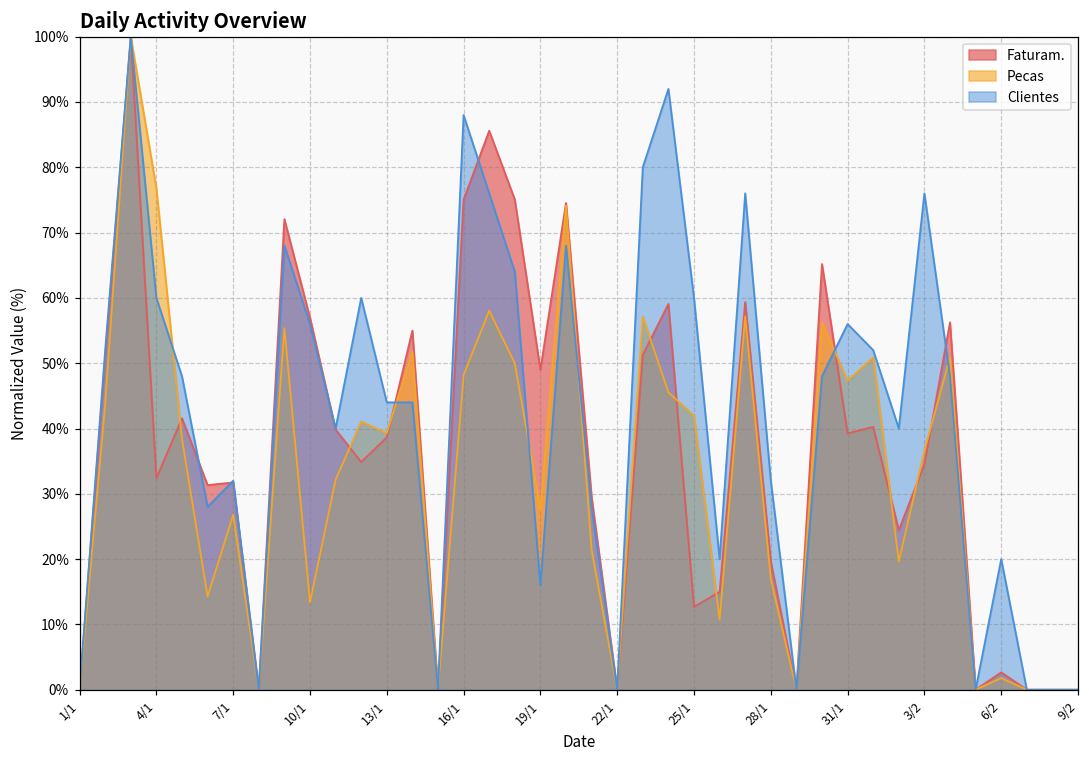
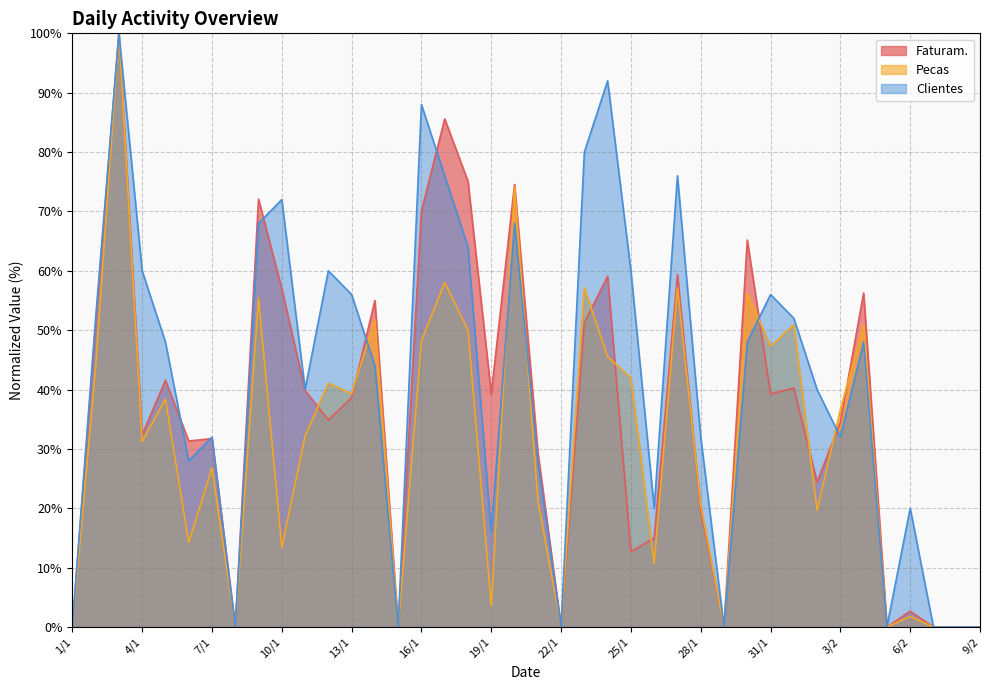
  {
    "Faturam.": {
      "4/1": "32%",
      "10/1": "57%",
      "13/1": "39%",
-     "16/1": "75%",
-     "19/1": "49%",
+     "16/1": "70%",
+     "19/1": "39%",
      "25/1": "13%",
      "28/1": "20%",
      "31/1": "39%",
      "3/2": "35%",
      "6/2": "3%"
    },
    "Pecas": {
-     "4/1": "77%",
+     "4/1": "31%",
      "7/1": "27%",
      "10/1": "13%",
      "13/1": "39%",
      "16/1": "48%",
-     "19/1": "28%",
+     "19/1": "4%",
      "25/1": "42%",
-     "28/1": "17%",
+     "28/1": "21%",
      "31/1": "47%",
      "3/2": "37%",
      "6/2": "2%"
    },
    "Clientes": {
      "4/1": "60%",
-     "10/1": "56%",
-     "13/1": "44%",
+     "10/1": "72%",
+     "13/1": "56%",
      "16/1": "88%",
      "19/1": "16%",
      "25/1": "60%",
      "28/1": "32%",
      "31/1": "56%",
-     "3/2": "76%",
+     "3/2": "32%",
      "6/2": "20%"
    }
  }
